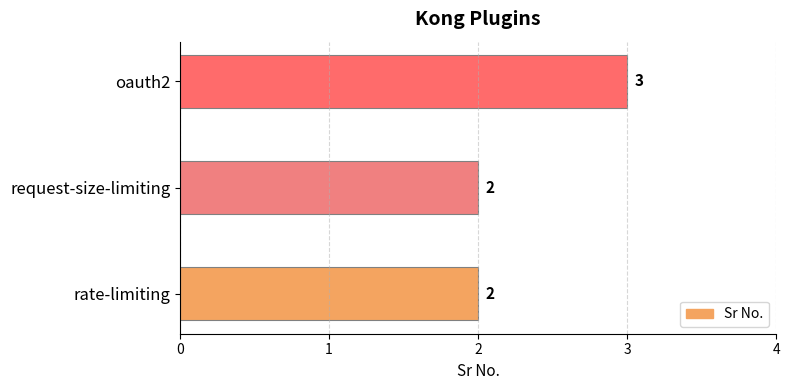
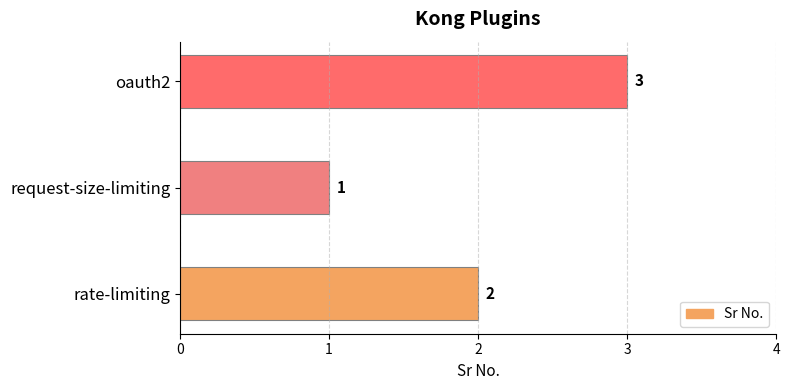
  {
    "oauth2": 3,
-   "request-size-limiting": 2,
+   "request-size-limiting": 1,
    "rate-limiting": 2
  }
